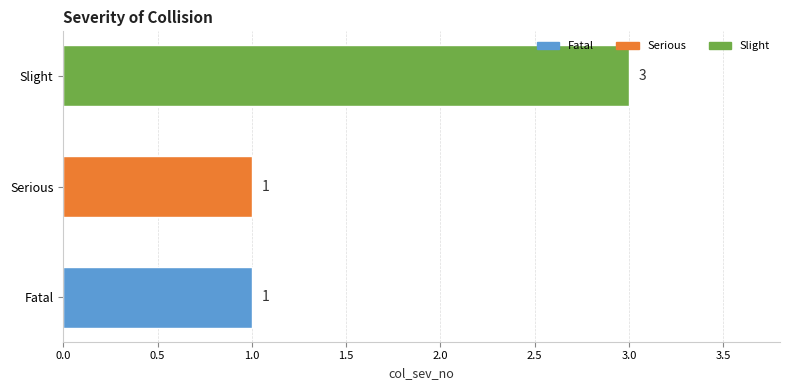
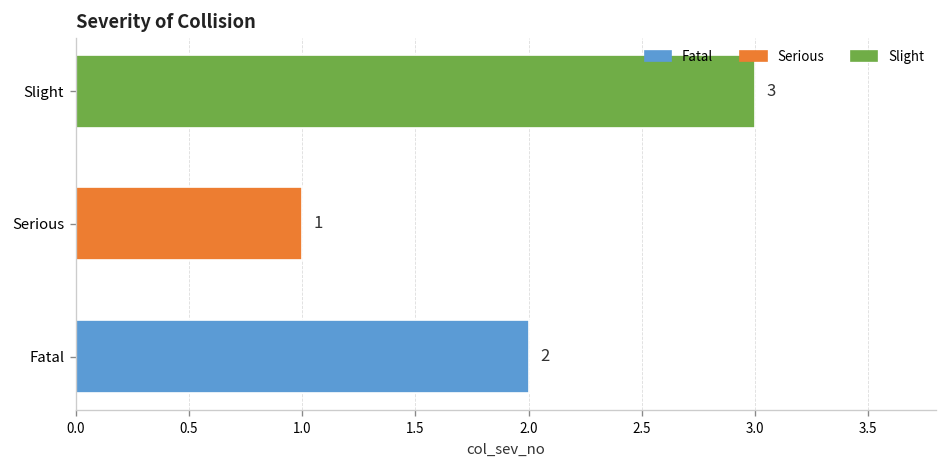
  {
    "Slight": 3,
    "Serious": 1,
-   "Fatal": 1
+   "Fatal": 2
  }
